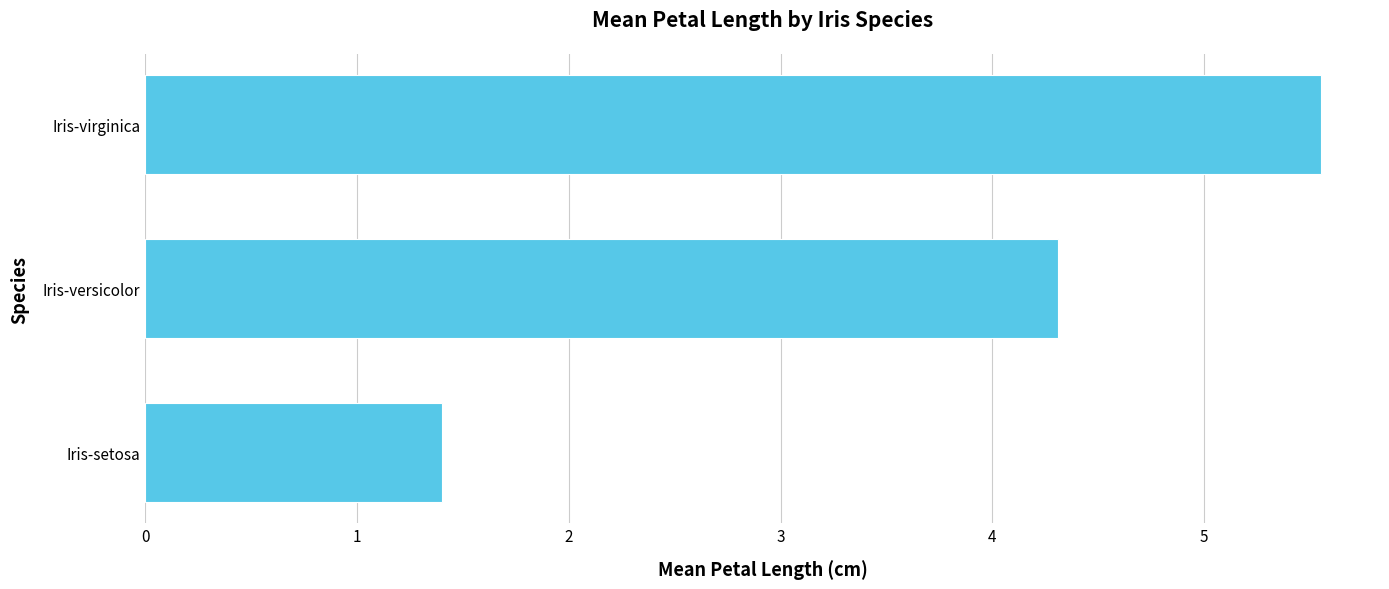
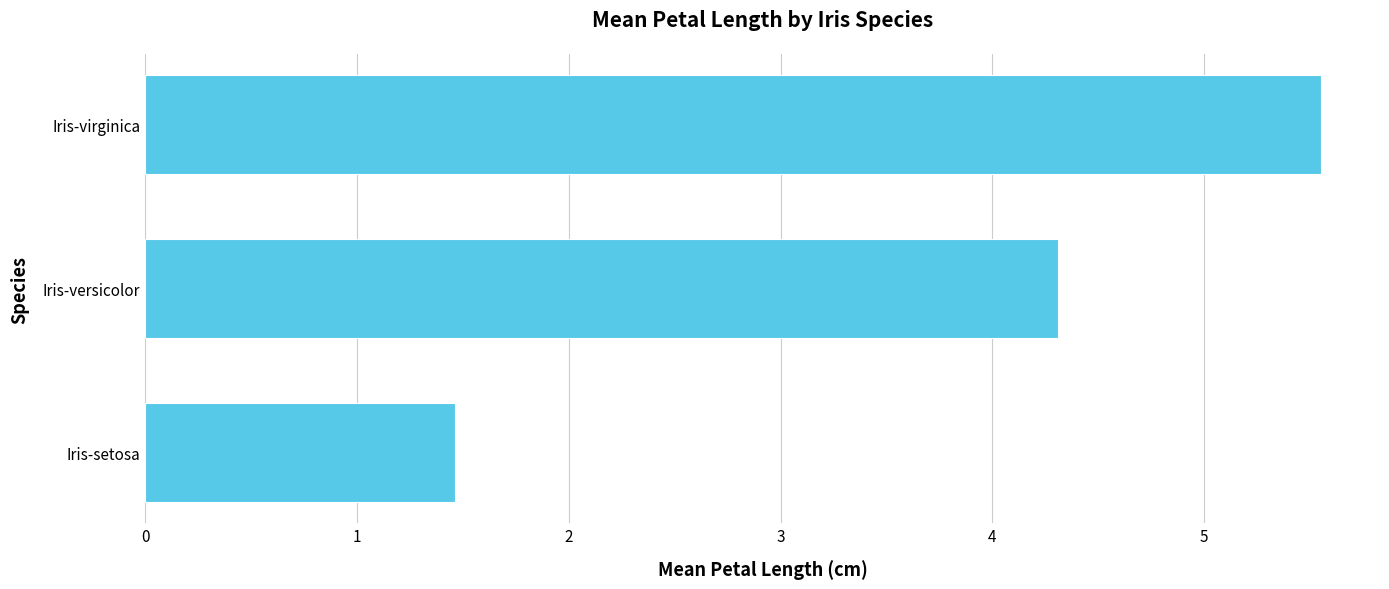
  {
    "Iris-virginica": 5.55,
    "Iris-versicolor": 4.31,
-   "Iris-setosa": 1.40
+   "Iris-setosa": 1.46
  }
